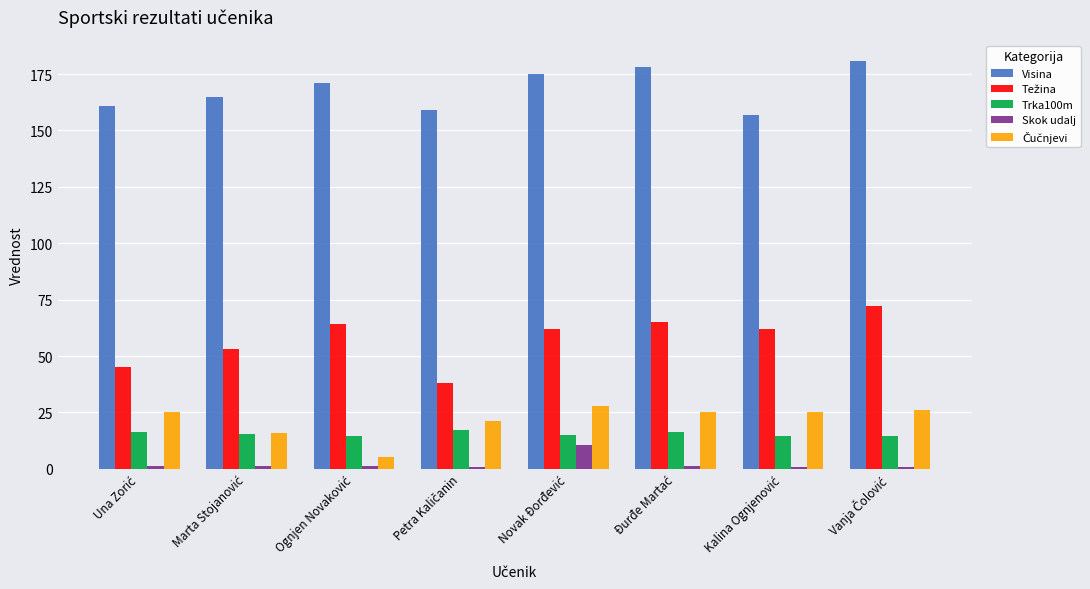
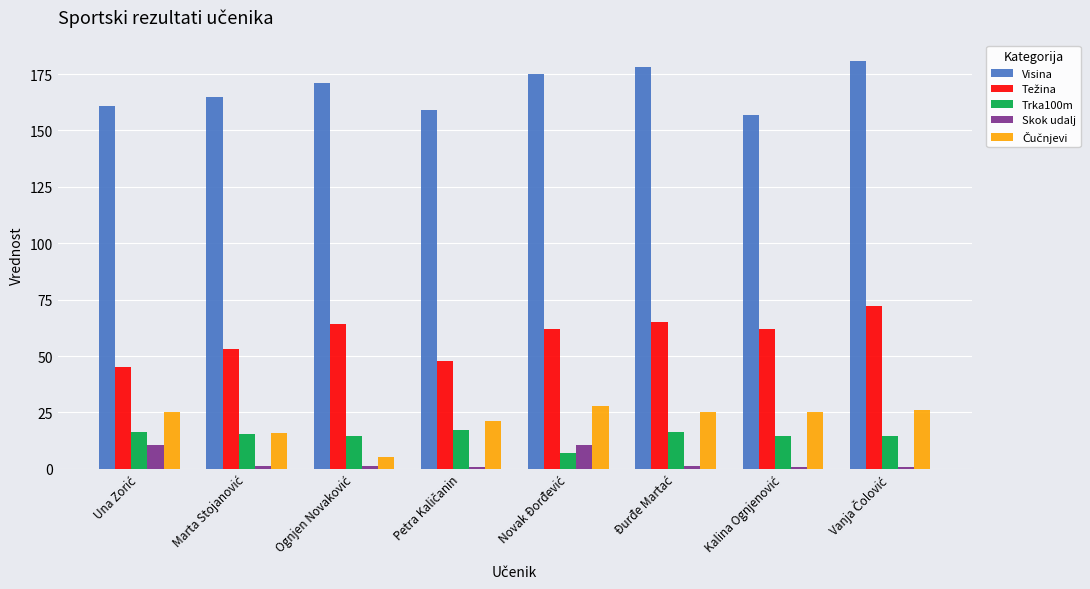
  {
    "Visina": {
      "Una Zorić": 161,
      "Marta Stojanović": 165,
      "Ognjen Novaković": 171,
      "Petra Kaličanin": 159,
      "Novak Đorđević": 175,
      "Đurđe Martać": 178,
      "Kalina Ognjenović": 157,
      "Vanja Čolović": 181
    },
    "Težina": {
      "Una Zorić": 45,
      "Marta Stojanović": 53,
      "Ognjen Novaković": 64,
-     "Petra Kaličanin": 38,
+     "Petra Kaličanin": 48,
      "Novak Đorđević": 62,
      "Đurđe Martać": 65,
      "Kalina Ognjenović": 62,
      "Vanja Čolović": 72
    },
    "Trka100m": {
      "Una Zorić": 16,
      "Marta Stojanović": 15,
      "Ognjen Novaković": 15,
      "Petra Kaličanin": 17,
-     "Novak Đorđević": 15,
+     "Novak Đorđević": 7,
      "Đurđe Martać": 16,
      "Kalina Ognjenović": 14,
      "Vanja Čolović": 15
    },
    "Skok udalj": {
-     "Una Zorić": 1,
+     "Una Zorić": 11,
      "Novak Đorđević": 10,
      "Đurđe Martać": 1
    },
    "Čučnjevi": {
      "Una Zorić": 25,
      "Marta Stojanović": 16,
      "Ognjen Novaković": 5,
      "Petra Kaličanin": 21,
      "Novak Đorđević": 28,
      "Đurđe Martać": 25,
      "Kalina Ognjenović": 25,
      "Vanja Čolović": 26
    }
  }
